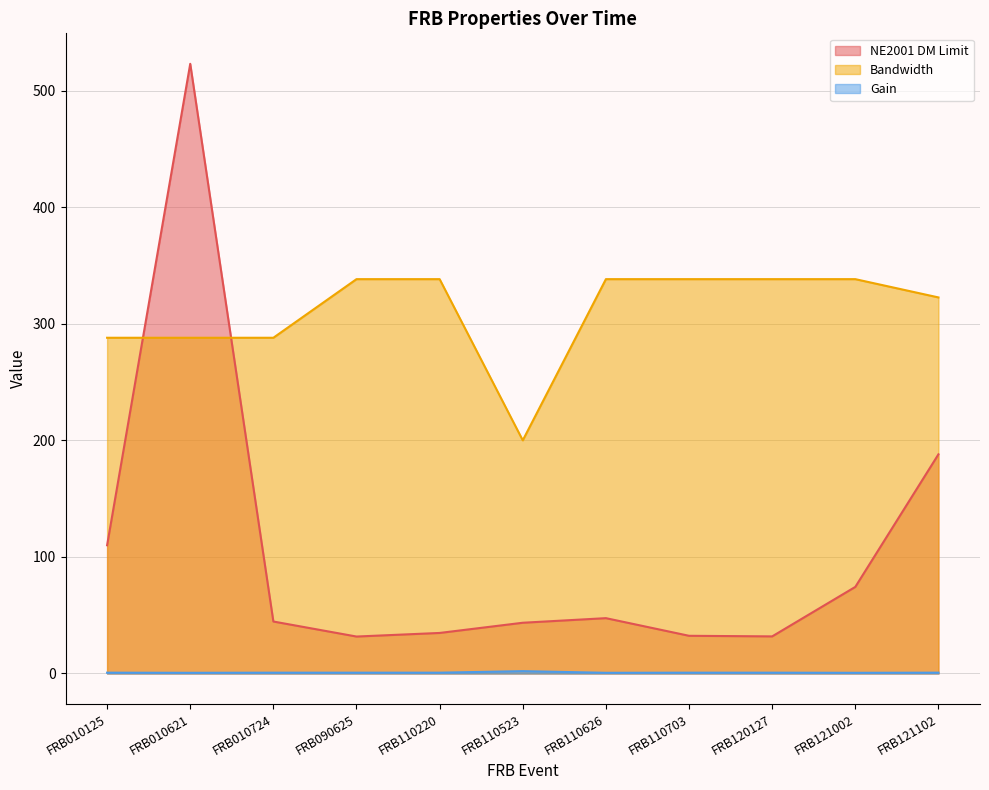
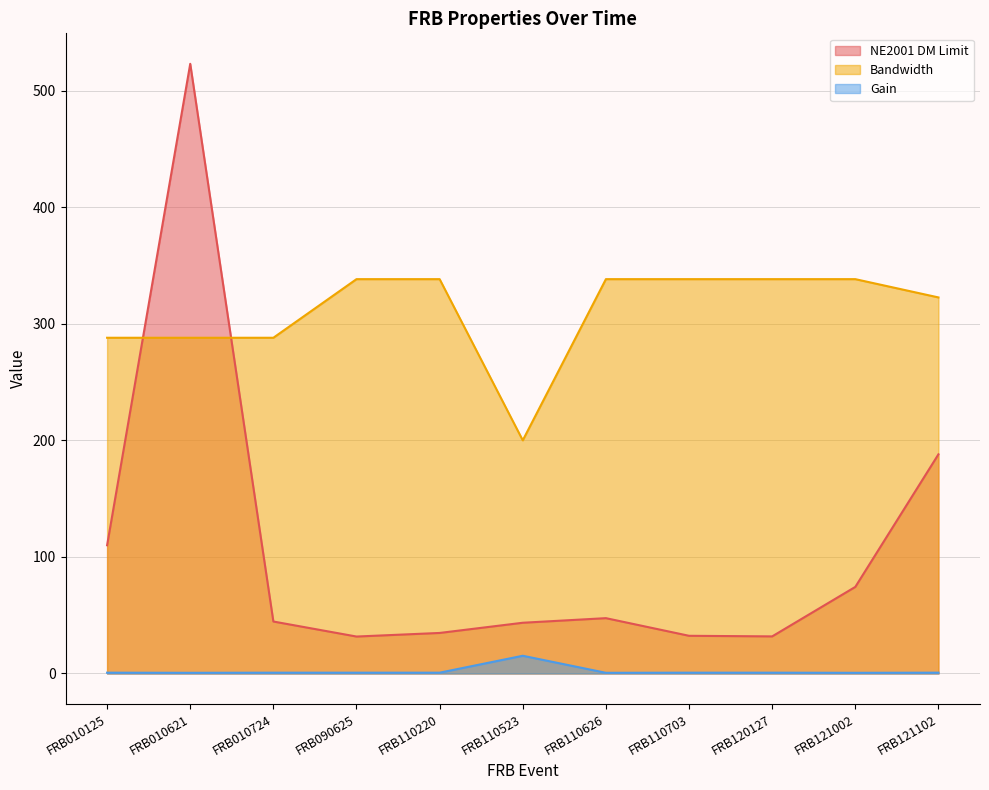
  {
    "NE2001 DM Limit": {
      "FRB010125": 110,
      "FRB010621": 523,
      "FRB010724": 45,
      "FRB090625": 32,
      "FRB110220": 35,
      "FRB110523": 44,
      "FRB110626": 47,
      "FRB110703": 32,
      "FRB120127": 32,
      "FRB121002": 74,
      "FRB121102": 188
    },
    "Bandwidth": {
      "FRB010125": 288,
      "FRB010621": 288,
      "FRB010724": 288,
      "FRB090625": 338,
      "FRB110220": 338,
      "FRB110523": 200,
      "FRB110626": 338,
      "FRB110703": 338,
      "FRB120127": 338,
      "FRB121002": 338,
      "FRB121102": 323
    },
    "Gain": {
      "FRB010125": 1,
      "FRB010621": 1,
      "FRB010724": 1,
      "FRB090625": 1,
      "FRB110220": 1,
-     "FRB110523": 2,
+     "FRB110523": 15,
      "FRB110626": 1,
      "FRB110703": 1,
      "FRB120127": 1,
      "FRB121002": 1,
      "FRB121102": 1
    }
  }
